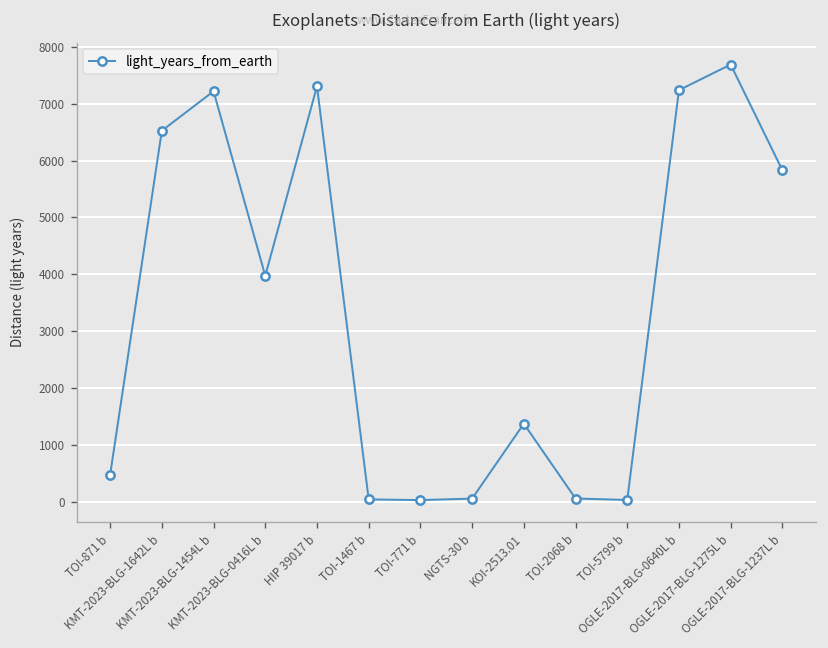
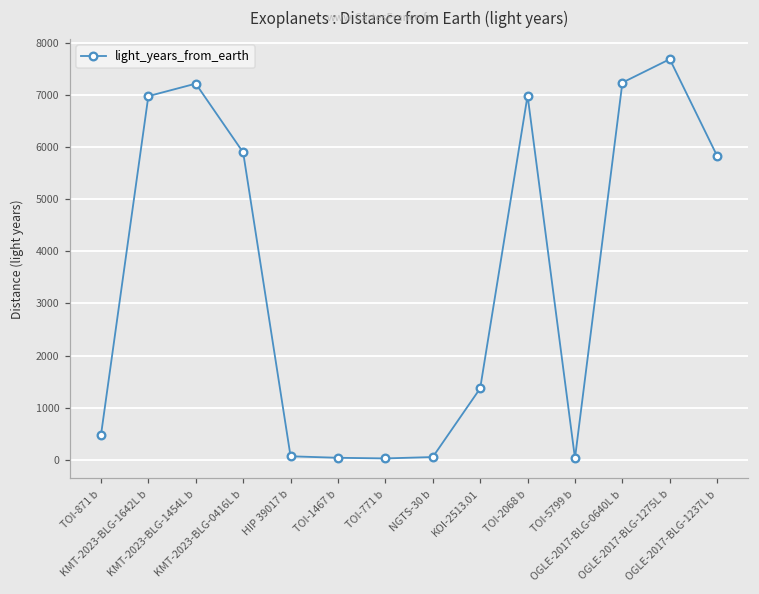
  {
    "TOI-871 b": 500,
-   "KMT-2023-BLG-1642L b": 6500,
+   "KMT-2023-BLG-1642L b": 7000,
    "KMT-2023-BLG-1454L b": 7200,
-   "KMT-2023-BLG-0416L b": 4000,
-   "HIP 39017 b": 7300,
+   "KMT-2023-BLG-0416L b": 5900,
+   "HIP 39017 b": 100,
    "TOI-1467 b": 0,
    "TOI-771 b": 0,
    "NGTS-30 b": 100,
    "KOI-2513.01": 1400,
-   "TOI-2068 b": 100,
+   "TOI-2068 b": 7000,
    "TOI-5799 b": 0,
    "OGLE-2017-BLG-0640L b": 7200,
    "OGLE-2017-BLG-1275L b": 7700,
    "OGLE-2017-BLG-1237L b": 5800
  }
